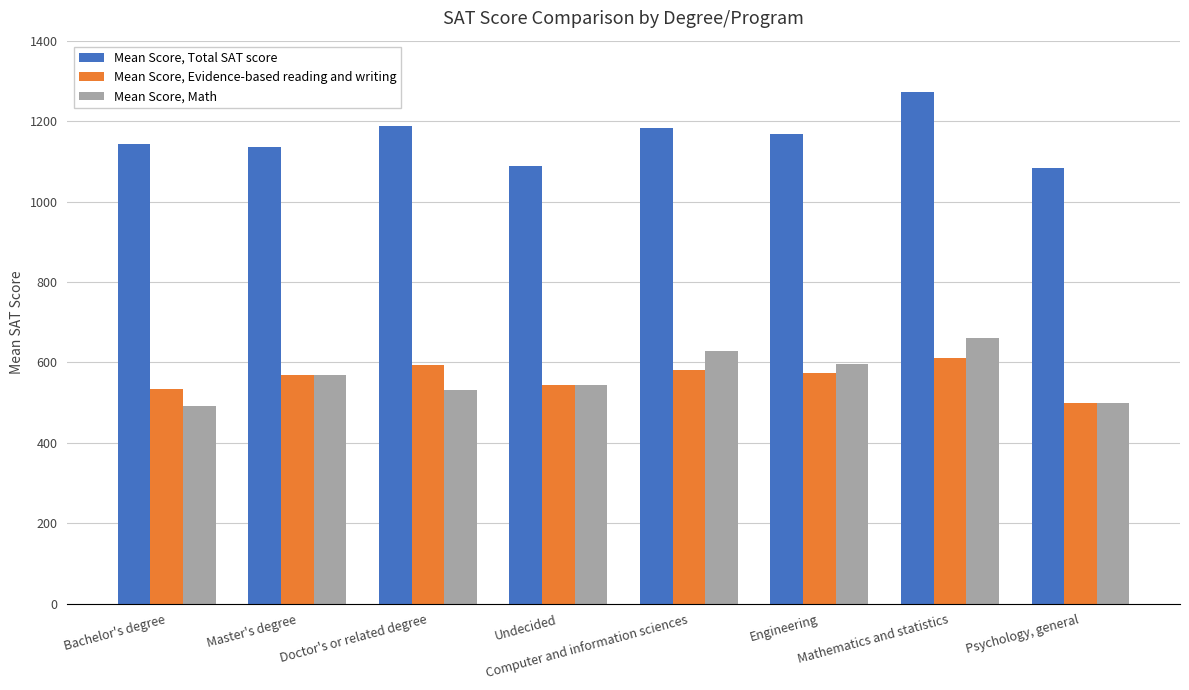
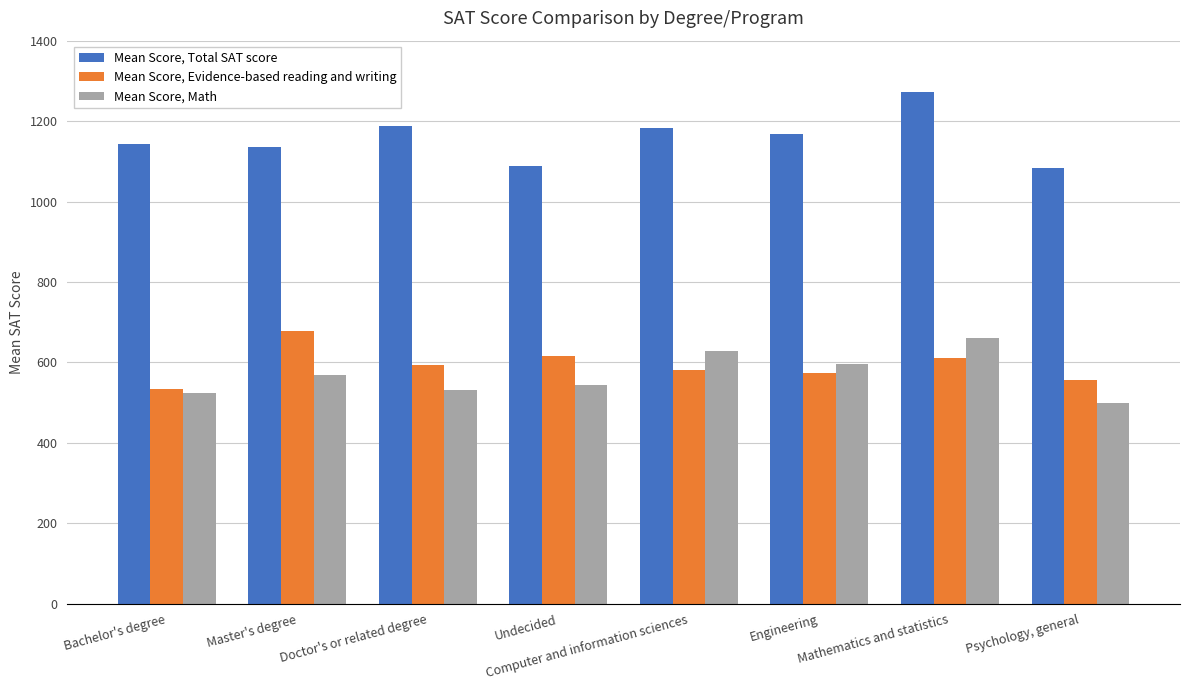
  {
    "Mean Score, Total SAT score": {
      "Bachelor's degree": 1140,
      "Master's degree": 1140,
      "Doctor's or related degree": 1190,
      "Undecided": 1090,
      "Computer and information sciences": 1180,
      "Engineering": 1170,
      "Mathematics and statistics": 1270,
      "Psychology, general": 1080
    },
    "Mean Score, Evidence-based reading and writing": {
      "Bachelor's degree": 530,
-     "Master's degree": 570,
+     "Master's degree": 680,
      "Doctor's or related degree": 590,
-     "Undecided": 550,
+     "Undecided": 620,
      "Computer and information sciences": 580,
      "Engineering": 570,
      "Mathematics and statistics": 610,
-     "Psychology, general": 500
+     "Psychology, general": 560
    },
    "Mean Score, Math": {
-     "Bachelor's degree": 490,
+     "Bachelor's degree": 530,
      "Master's degree": 570,
      "Doctor's or related degree": 530,
      "Undecided": 540,
      "Computer and information sciences": 630,
      "Engineering": 600,
      "Mathematics and statistics": 660,
      "Psychology, general": 500
    }
  }
